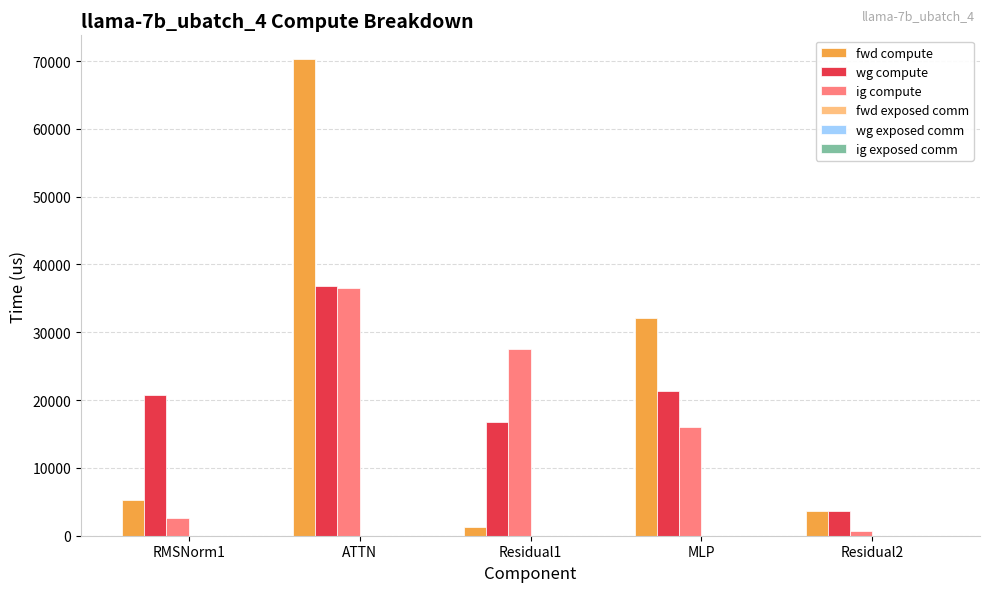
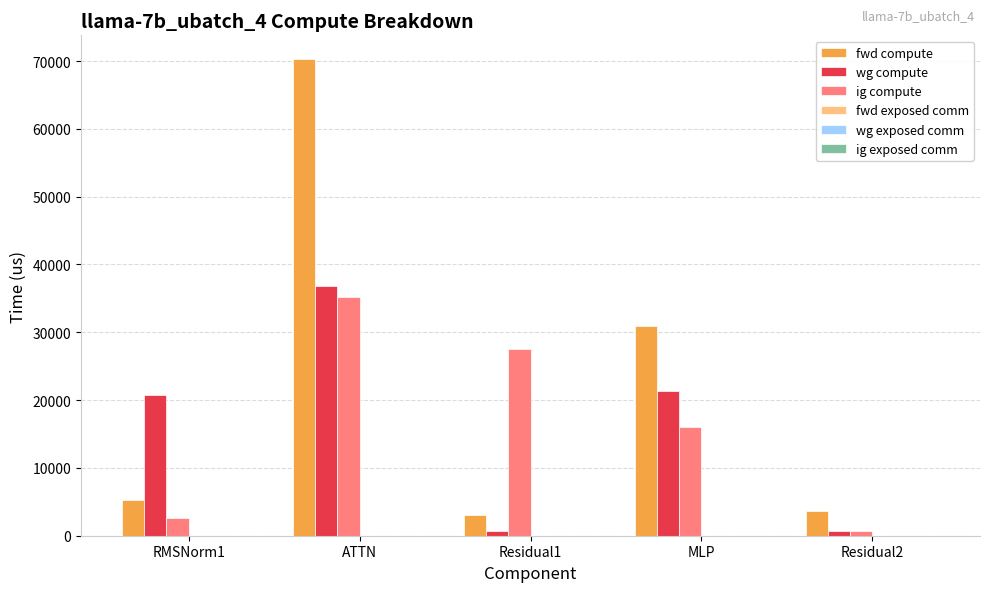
  {
    "fwd compute": {
      "RMSNorm1": 5000,
      "ATTN": 70000,
-     "Residual1": 1000,
-     "MLP": 32000,
+     "Residual1": 3000,
+     "MLP": 31000,
      "Residual2": 4000
    },
    "wg compute": {
      "RMSNorm1": 21000,
      "ATTN": 37000,
-     "Residual1": 17000,
+     "Residual1": 1000,
      "MLP": 21000,
-     "Residual2": 4000
+     "Residual2": 1000
    },
    "ig compute": {
      "RMSNorm1": 3000,
-     "ATTN": 37000,
+     "ATTN": 35000,
      "Residual1": 28000,
      "MLP": 16000,
      "Residual2": 1000
    },
    "fwd exposed comm": {
      "RMSNorm1": 0,
      "ATTN": 0,
      "Residual1": 0,
      "MLP": 0,
      "Residual2": 0
    },
    "wg exposed comm": {
      "RMSNorm1": 0,
      "ATTN": 0,
      "Residual1": 0,
      "MLP": 0,
      "Residual2": 0
    },
    "ig exposed comm": {
      "RMSNorm1": 0,
      "ATTN": 0,
      "Residual1": 0,
      "MLP": 0,
      "Residual2": 0
    }
  }
